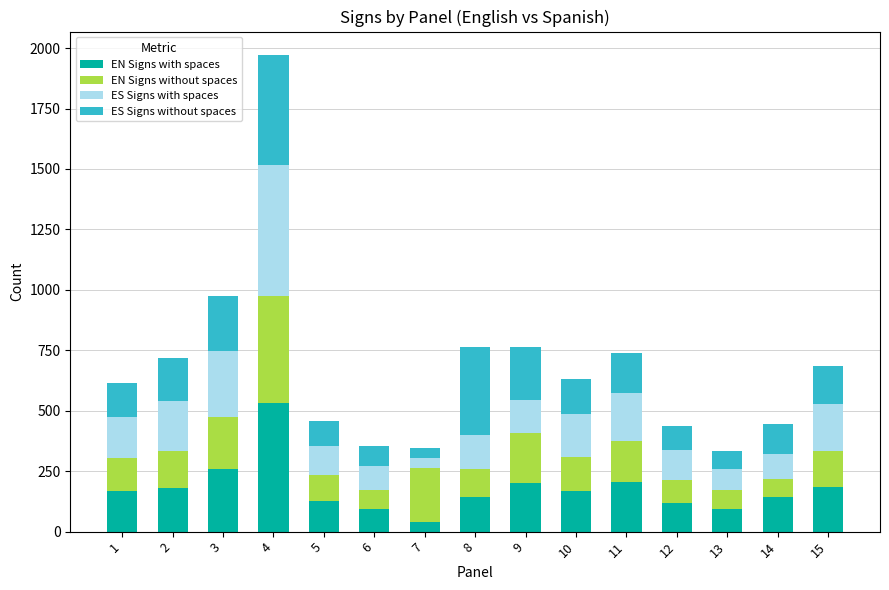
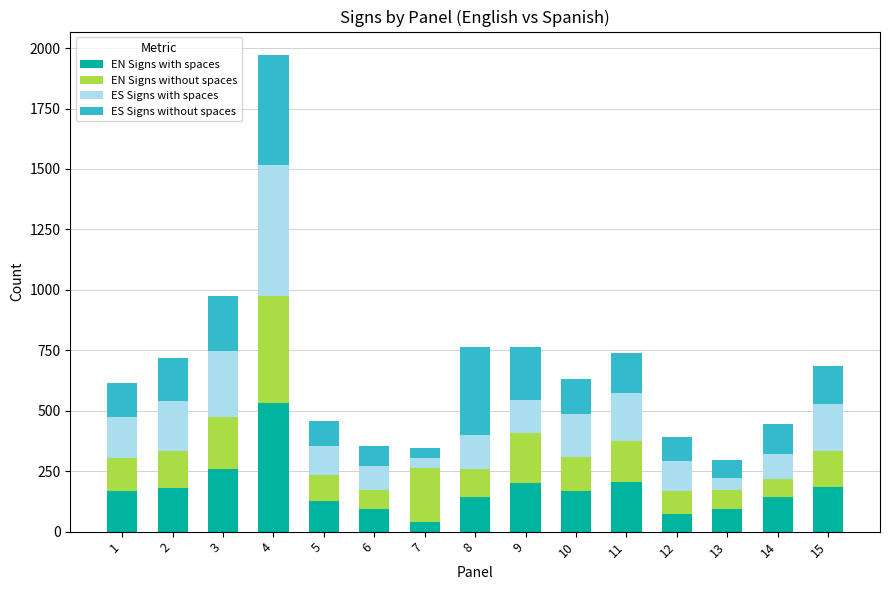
  {
    "EN Signs with spaces": {
      "1": 170,
      "2": 180,
      "3": 260,
      "4": 530,
      "5": 130,
      "6": 90,
      "7": 40,
      "8": 140,
      "9": 200,
      "10": 170,
      "11": 210,
-     "12": 120,
+     "12": 70,
      "13": 100,
      "14": 140,
      "15": 180
    },
    "EN Signs without spaces": {
      "1": 140,
      "2": 150,
      "3": 220,
      "4": 440,
      "5": 110,
      "6": 80,
      "7": 220,
      "8": 120,
      "9": 210,
      "10": 140,
      "11": 170,
      "12": 100,
      "13": 80,
      "14": 80,
      "15": 150
    },
    "ES Signs with spaces": {
      "1": 170,
      "2": 210,
      "3": 270,
      "4": 540,
      "5": 120,
      "6": 100,
      "7": 40,
      "8": 140,
      "9": 140,
      "10": 180,
      "11": 200,
      "12": 120,
-     "13": 90,
+     "13": 50,
      "14": 100,
      "15": 190
    },
    "ES Signs without spaces": {
      "1": 140,
      "2": 180,
      "3": 230,
      "4": 450,
      "5": 100,
      "6": 80,
      "7": 40,
      "8": 360,
      "9": 220,
      "10": 150,
      "11": 170,
      "12": 100,
      "13": 70,
      "14": 120,
      "15": 160
    }
  }
